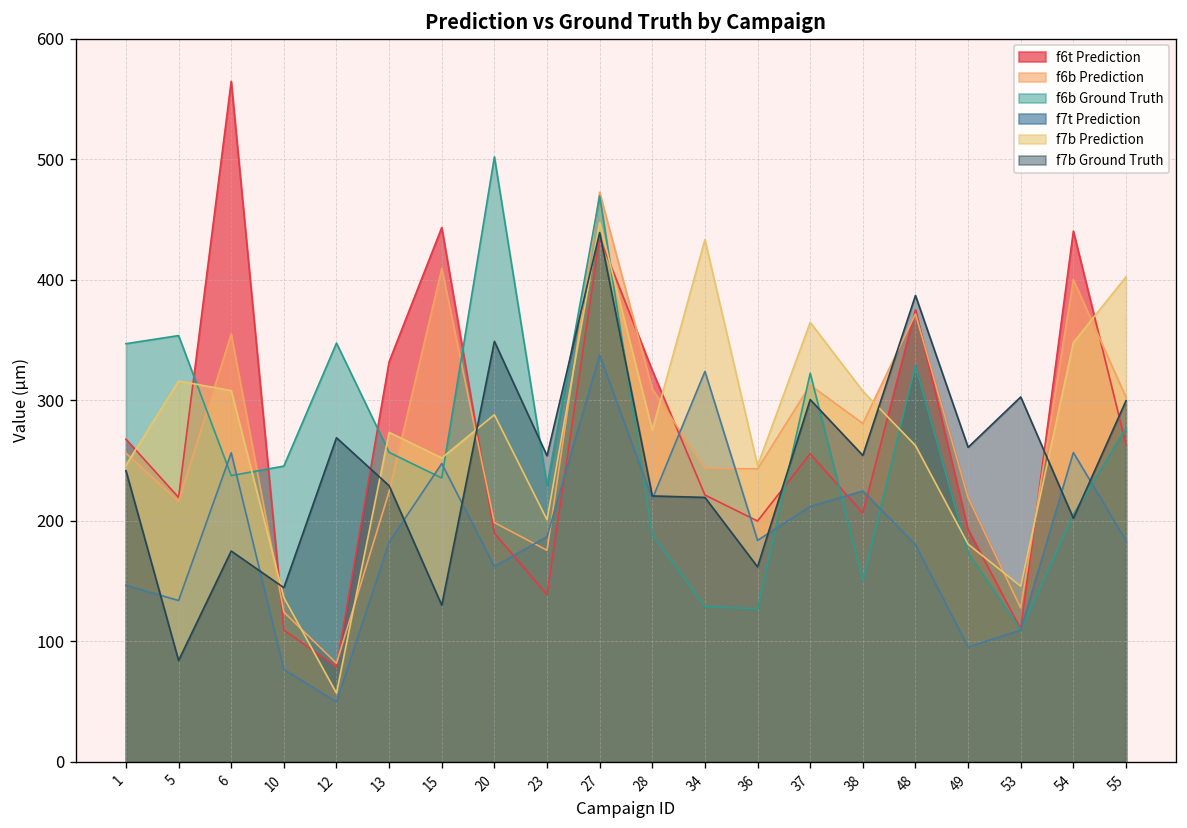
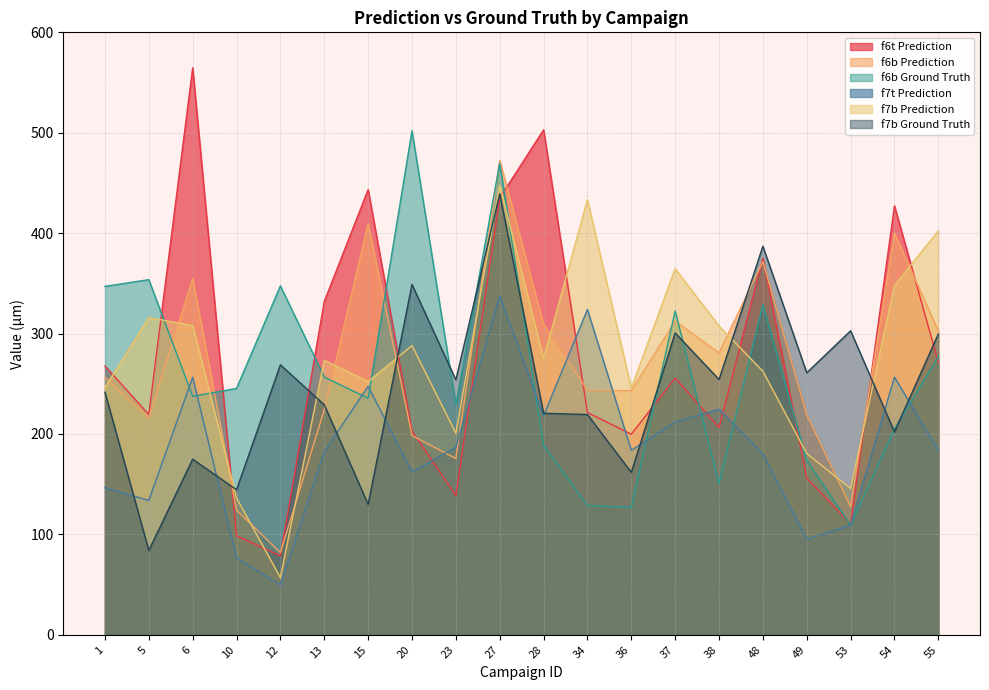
  {
    "f6t Prediction": {
      "1": 268,
      "5": 219,
      "6": 565,
-     "10": 109,
+     "10": 99,
      "12": 79,
      "13": 332,
      "15": 443,
-     "20": 190,
+     "20": 203,
      "23": 139,
      "27": 435,
-     "28": 325,
+     "28": 503,
      "36": 200,
      "37": 256,
      "38": 206,
      "48": 375,
-     "49": 193,
-     "54": 440,
-     "55": 263
+     "49": 156,
+     "54": 427,
+     "55": 271
    }
  }
